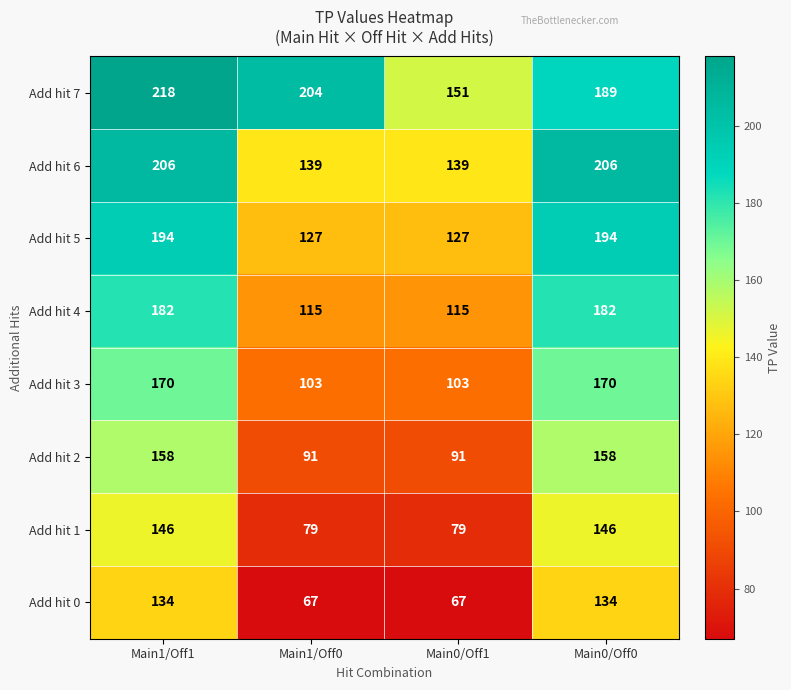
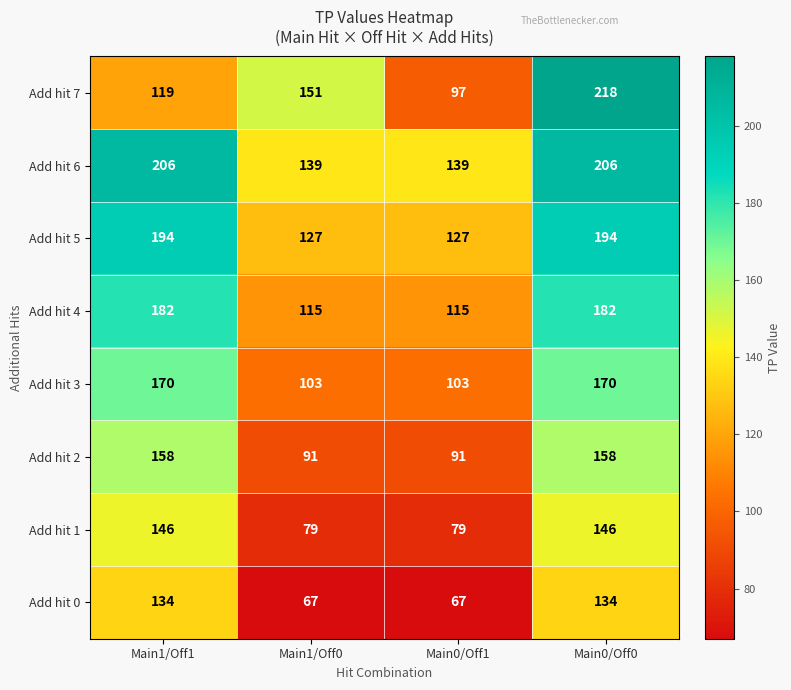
  {
    "Add hit 7": {
-     "Main1/Off1": 218,
-     "Main1/Off0": 204,
-     "Main0/Off1": 151,
-     "Main0/Off0": 189
+     "Main1/Off1": 119,
+     "Main1/Off0": 151,
+     "Main0/Off1": 97,
+     "Main0/Off0": 218
    },
    "Add hit 6": {
      "Main1/Off1": 206,
      "Main1/Off0": 139,
      "Main0/Off1": 139,
      "Main0/Off0": 206
    },
    "Add hit 5": {
      "Main1/Off1": 194,
      "Main1/Off0": 127,
      "Main0/Off1": 127,
      "Main0/Off0": 194
    },
    "Add hit 4": {
      "Main1/Off1": 182,
      "Main1/Off0": 115,
      "Main0/Off1": 115,
      "Main0/Off0": 182
    },
    "Add hit 3": {
      "Main1/Off1": 170,
      "Main1/Off0": 103,
      "Main0/Off1": 103,
      "Main0/Off0": 170
    },
    "Add hit 2": {
      "Main1/Off1": 158,
      "Main1/Off0": 91,
      "Main0/Off1": 91,
      "Main0/Off0": 158
    },
    "Add hit 1": {
      "Main1/Off1": 146,
      "Main1/Off0": 79,
      "Main0/Off1": 79,
      "Main0/Off0": 146
    },
    "Add hit 0": {
      "Main1/Off1": 134,
      "Main1/Off0": 67,
      "Main0/Off1": 67,
      "Main0/Off0": 134
    }
  }
